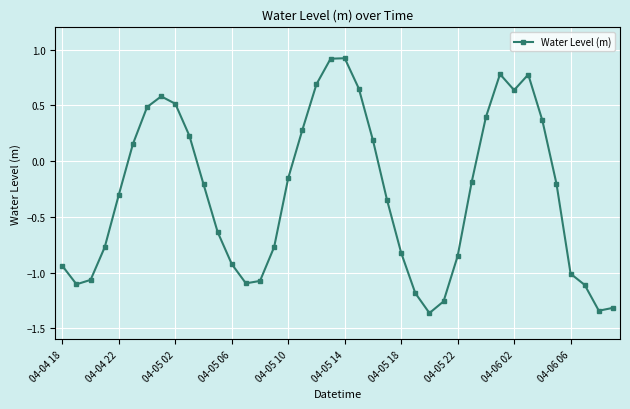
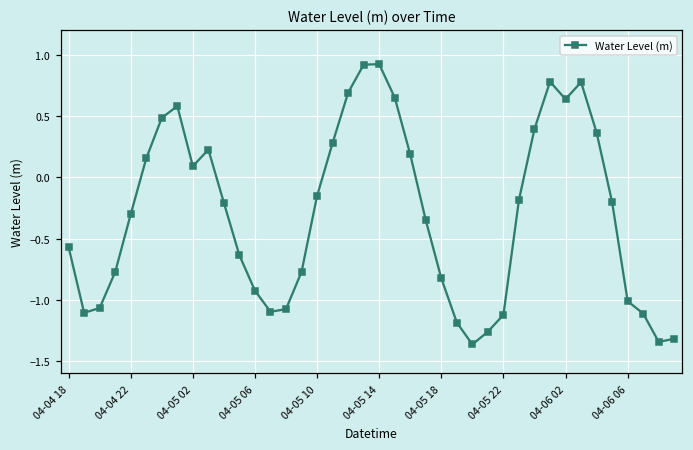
  {
-   "04-04 18": -0.94,
+   "04-04 18": -0.57,
    "04-04 22": -0.30,
-   "04-05 02": 0.51,
+   "04-05 02": 0.09,
    "04-05 06": -0.92,
    "04-05 10": -0.15,
    "04-05 14": 0.92,
    "04-05 18": -0.82,
-   "04-05 22": -0.85,
+   "04-05 22": -1.12,
    "04-06 02": 0.64,
    "04-06 06": -1.01
  }
